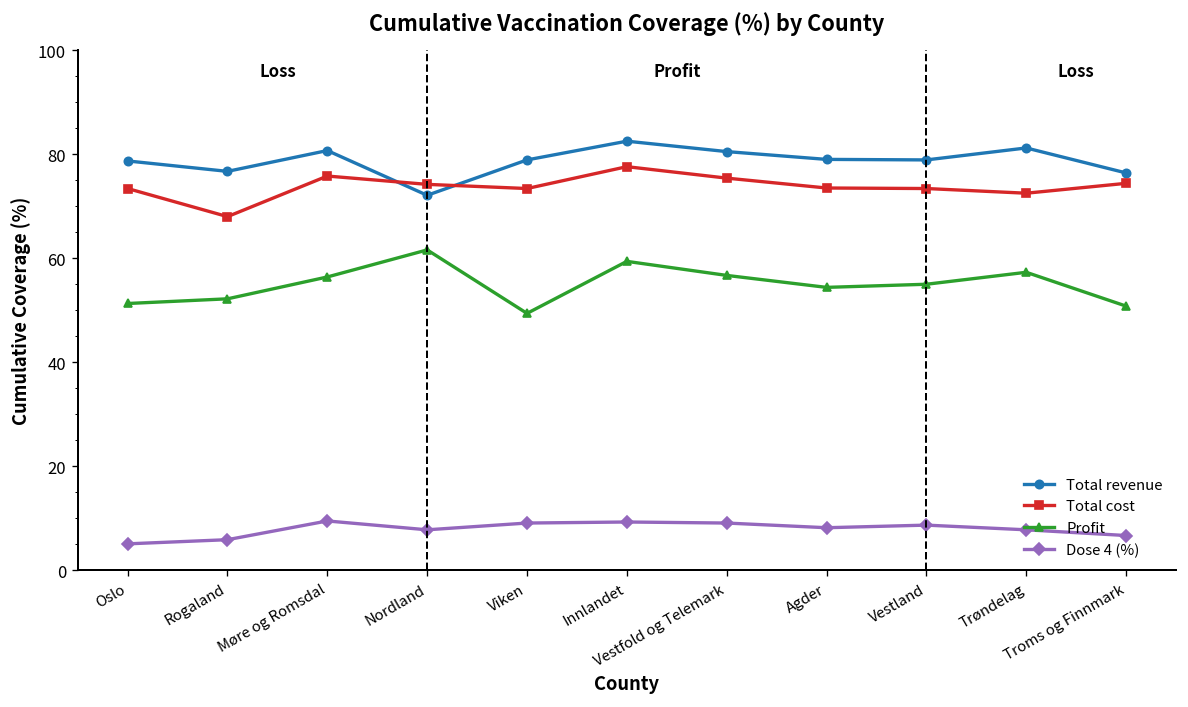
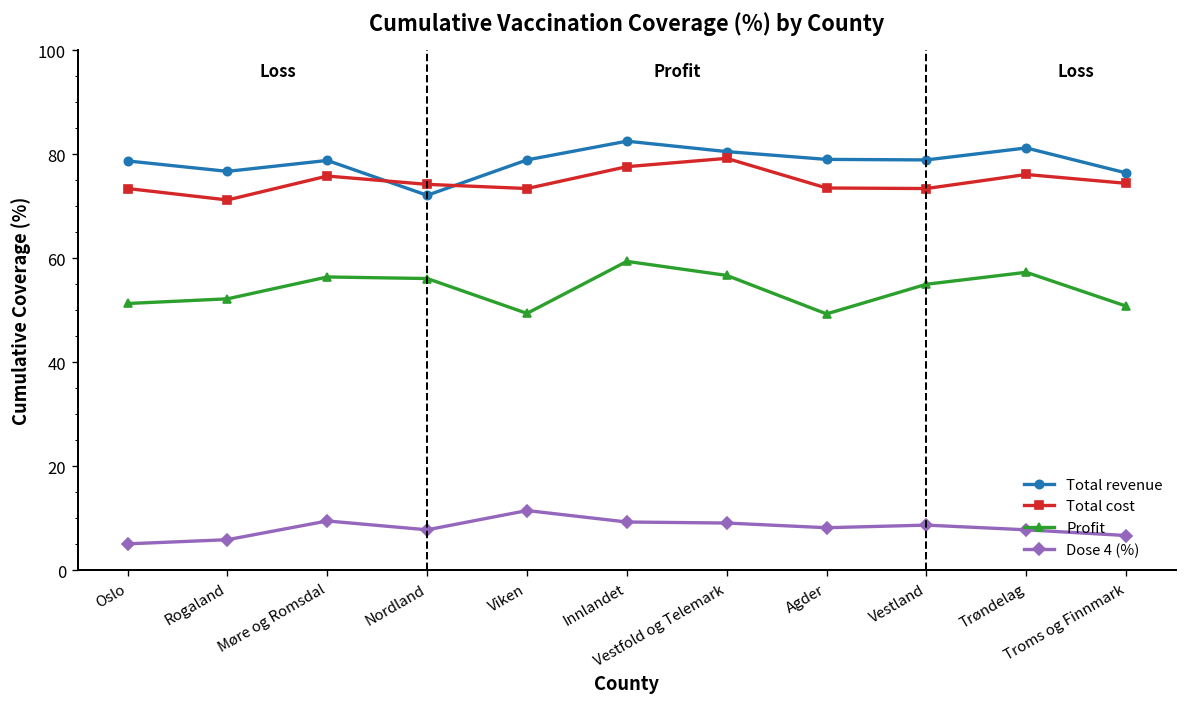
  {
    "Total revenue": {
      "Oslo": 79,
      "Rogaland": 77,
-     "Møre og Romsdal": 81,
+     "Møre og Romsdal": 79,
      "Nordland": 72,
      "Viken": 79,
      "Innlandet": 83,
      "Vestfold og Telemark": 81,
      "Agder": 79,
      "Vestland": 79,
      "Trøndelag": 81,
      "Troms og Finnmark": 76
    },
    "Total cost": {
      "Oslo": 73,
-     "Rogaland": 68,
+     "Rogaland": 71,
      "Møre og Romsdal": 76,
      "Nordland": 74,
      "Viken": 73,
      "Innlandet": 78,
-     "Vestfold og Telemark": 75,
+     "Vestfold og Telemark": 79,
      "Agder": 74,
      "Vestland": 73,
-     "Trøndelag": 73,
+     "Trøndelag": 76,
      "Troms og Finnmark": 74
    },
    "Profit": {
      "Oslo": 51,
      "Rogaland": 52,
      "Møre og Romsdal": 56,
-     "Nordland": 62,
+     "Nordland": 56,
      "Viken": 49,
      "Innlandet": 59,
      "Vestfold og Telemark": 57,
-     "Agder": 54,
+     "Agder": 49,
      "Vestland": 55,
      "Trøndelag": 57,
      "Troms og Finnmark": 51
    },
    "Dose 4 (%)": {
      "Oslo": 5,
      "Rogaland": 6,
      "Møre og Romsdal": 10,
      "Nordland": 8,
-     "Viken": 9,
+     "Viken": 12,
      "Innlandet": 9,
      "Vestfold og Telemark": 9,
      "Agder": 8,
      "Vestland": 9,
      "Trøndelag": 8,
      "Troms og Finnmark": 7
    }
  }
